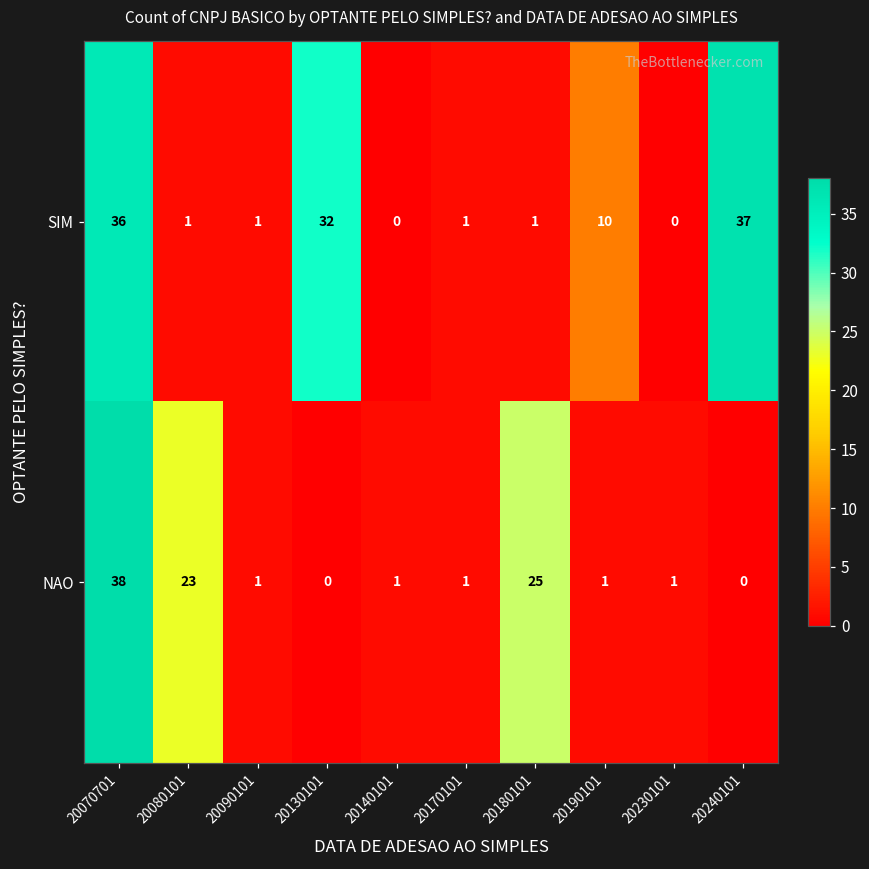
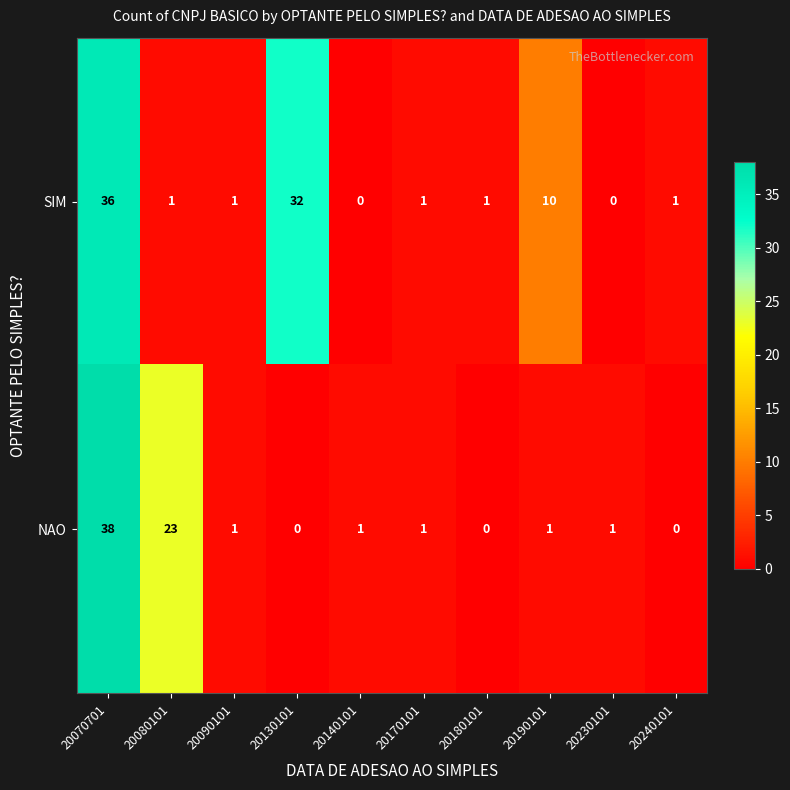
  {
    "SIM": {
      "20070701": 36,
      "20080101": 1,
      "20090101": 1,
      "20130101": 32,
      "20140101": 0,
      "20170101": 1,
      "20180101": 1,
      "20190101": 10,
-     "20240101": 37
+     "20240101": 1
    },
    "NAO": {
      "20070701": 38,
      "20080101": 23,
      "20090101": 1,
      "20130101": 0,
      "20140101": 1,
      "20170101": 1,
-     "20180101": 25,
+     "20180101": 0,
      "20190101": 1,
      "20230101": 1,
      "20240101": 0
    }
  }
